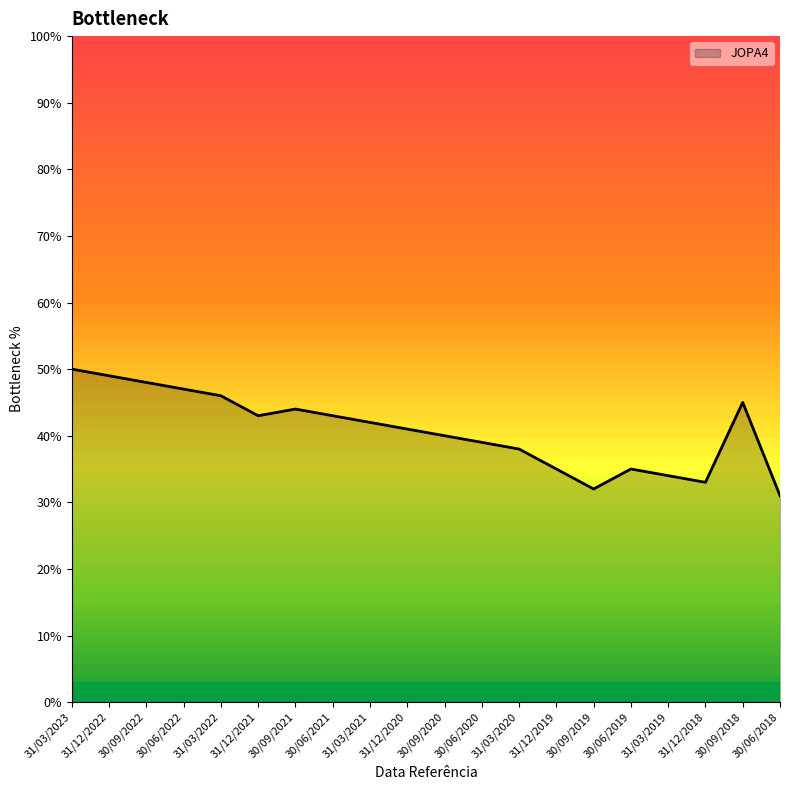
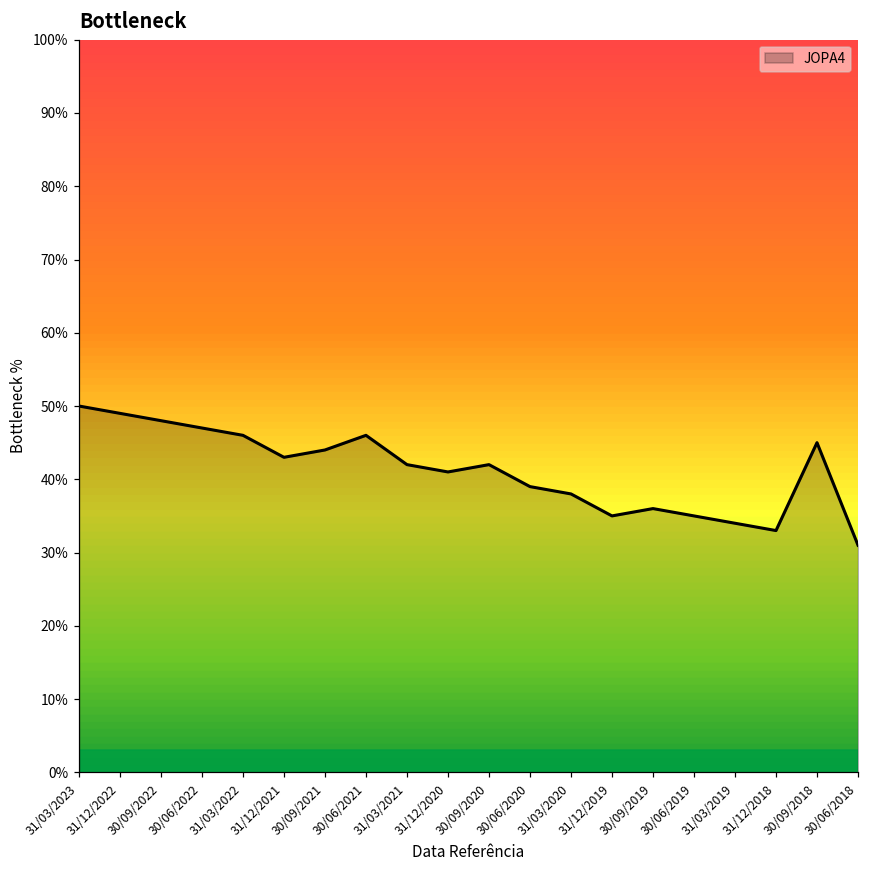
  {
    "31/03/2023": "50%",
    "31/12/2022": "49%",
    "30/09/2022": "48%",
    "30/06/2022": "47%",
    "31/03/2022": "46%",
    "31/12/2021": "43%",
    "30/09/2021": "44%",
-   "30/06/2021": "43%",
+   "30/06/2021": "46%",
    "31/03/2021": "42%",
    "31/12/2020": "41%",
-   "30/09/2020": "40%",
+   "30/09/2020": "42%",
    "30/06/2020": "39%",
    "31/03/2020": "38%",
    "31/12/2019": "35%",
-   "30/09/2019": "32%",
+   "30/09/2019": "36%",
    "30/06/2019": "35%",
    "31/03/2019": "34%",
    "31/12/2018": "33%",
    "30/09/2018": "45%",
    "30/06/2018": "31%"
  }
